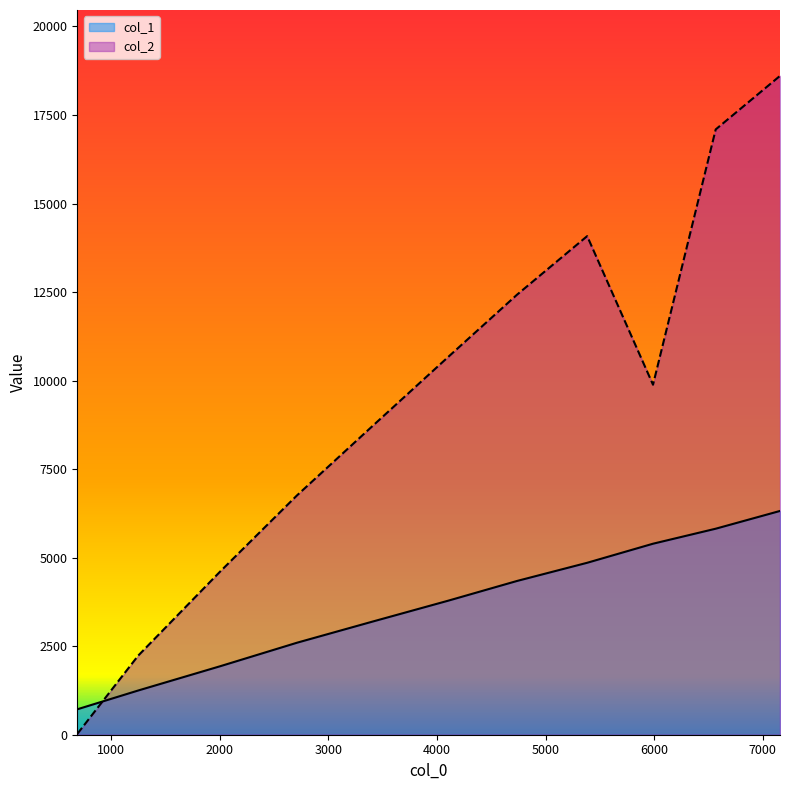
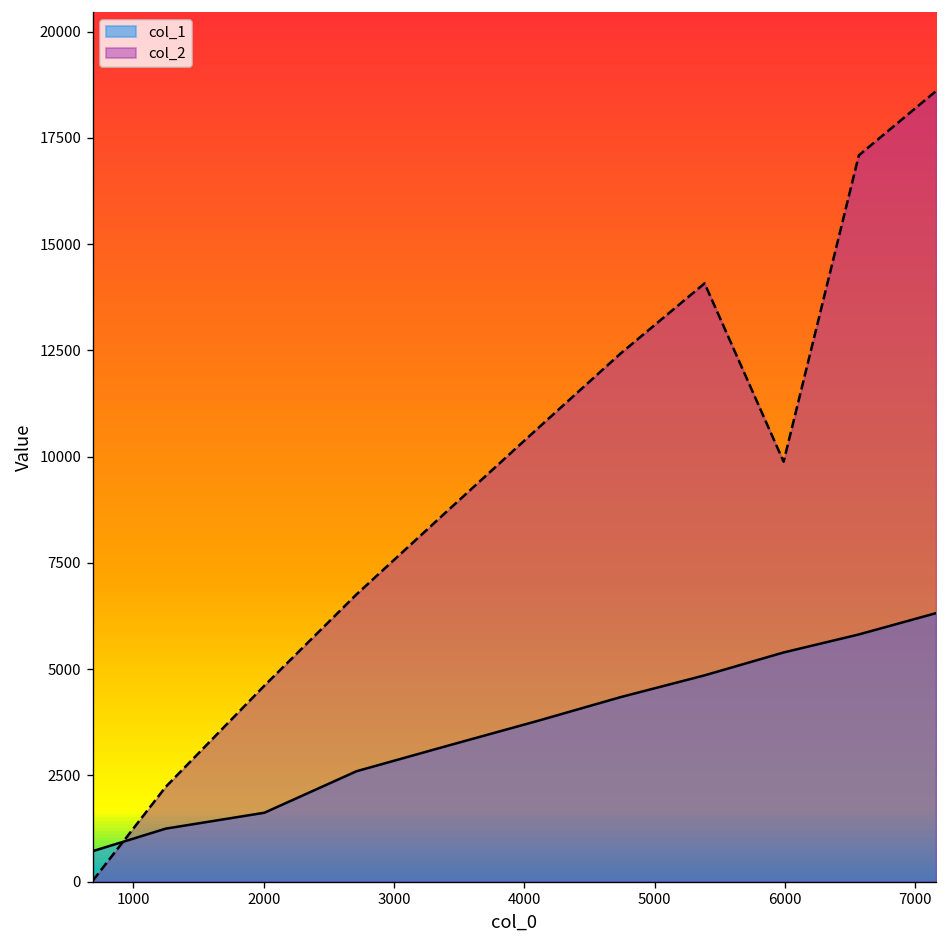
  {
    "col_1": {
-     "2000": 1900,
+     "2000": 1600,
      "6000": 5400
    },
    "col_2": {
      "2000": 4600,
      "6000": 9900
    }
  }
